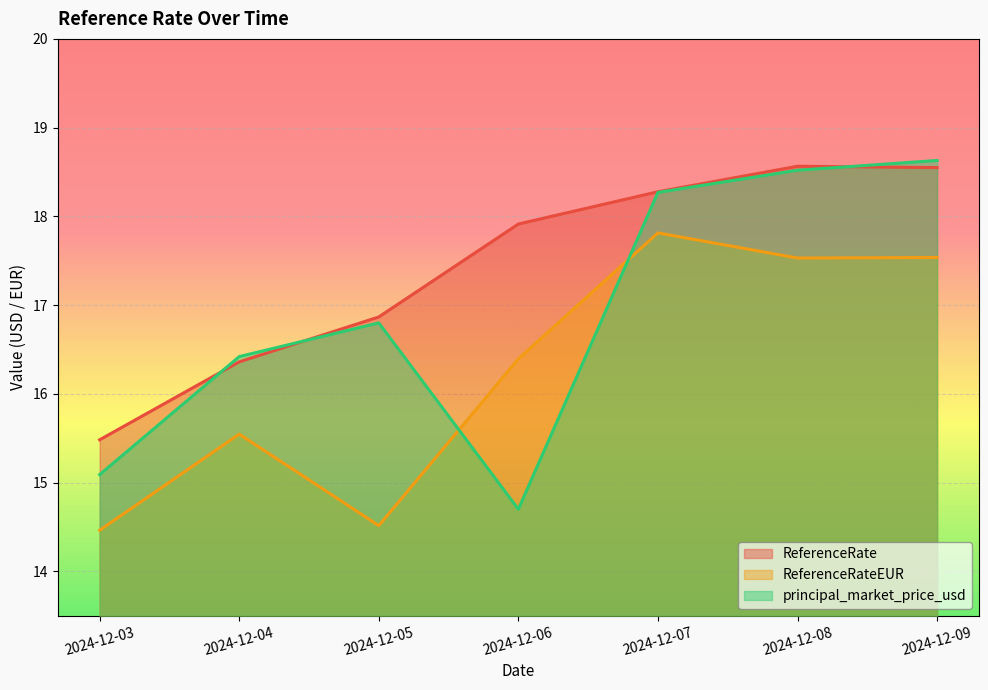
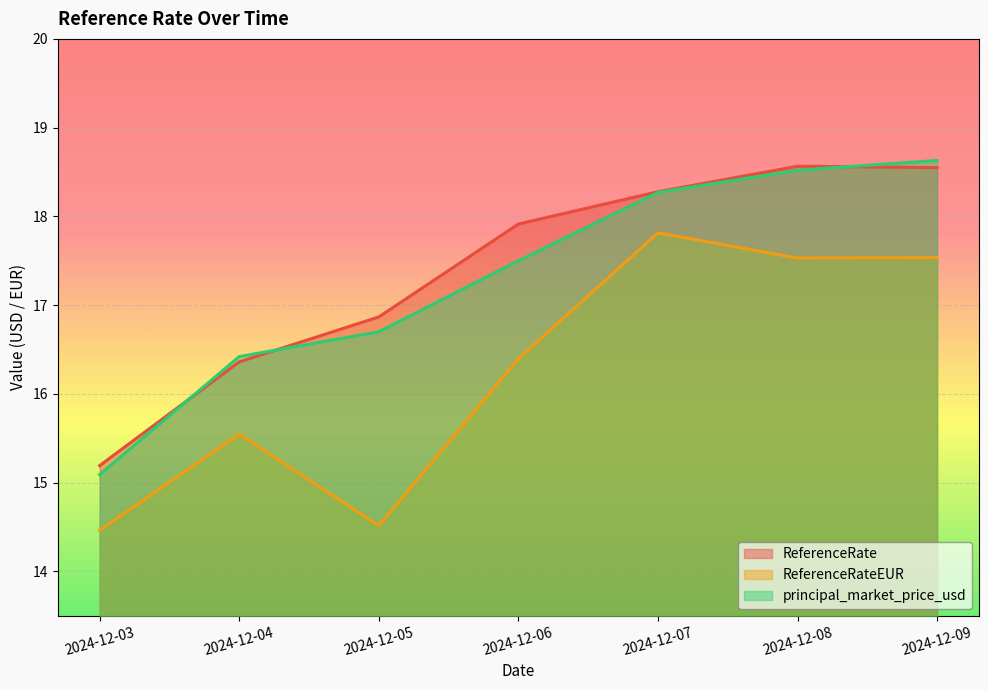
  {
    "ReferenceRate": {
-     "2024-12-03": 15.5,
+     "2024-12-03": 15.2,
      "2024-12-04": 16.4,
      "2024-12-05": 16.9,
      "2024-12-06": 17.9,
      "2024-12-08": 18.6,
      "2024-12-09": 18.5
    },
    "ReferenceRateEUR": {
      "2024-12-03": 14.5,
      "2024-12-04": 15.5,
      "2024-12-05": 14.5,
      "2024-12-06": 16.4,
      "2024-12-07": 17.8,
      "2024-12-08": 17.5,
      "2024-12-09": 17.5
    },
    "principal_market_price_usd": {
      "2024-12-03": 15.1,
      "2024-12-04": 16.4,
-     "2024-12-05": 16.8,
-     "2024-12-06": 14.7,
+     "2024-12-05": 16.7,
+     "2024-12-06": 17.5,
      "2024-12-08": 18.5,
      "2024-12-09": 18.6
    }
  }
